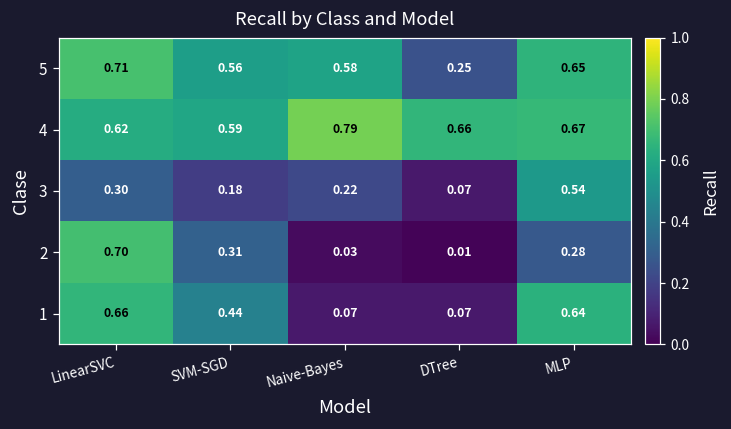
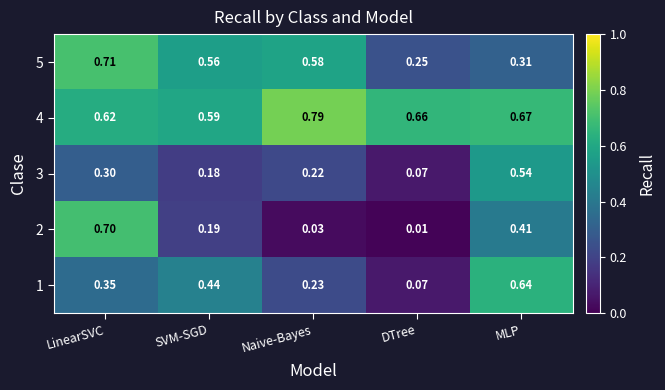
  {
    "5": {
      "LinearSVC": 0.71,
      "SVM-SGD": 0.56,
      "Naive-Bayes": 0.58,
      "DTree": 0.25,
-     "MLP": 0.65
+     "MLP": 0.31
    },
    "4": {
      "LinearSVC": 0.62,
      "SVM-SGD": 0.59,
      "Naive-Bayes": 0.79,
      "DTree": 0.66,
      "MLP": 0.67
    },
    "3": {
      "LinearSVC": 0.30,
      "SVM-SGD": 0.18,
      "Naive-Bayes": 0.22,
      "DTree": 0.07,
      "MLP": 0.54
    },
    "2": {
      "LinearSVC": 0.70,
-     "SVM-SGD": 0.31,
+     "SVM-SGD": 0.19,
      "Naive-Bayes": 0.03,
      "DTree": 0.01,
-     "MLP": 0.28
+     "MLP": 0.41
    },
    "1": {
-     "LinearSVC": 0.66,
+     "LinearSVC": 0.35,
      "SVM-SGD": 0.44,
-     "Naive-Bayes": 0.07,
+     "Naive-Bayes": 0.23,
      "DTree": 0.07,
      "MLP": 0.64
    }
  }
